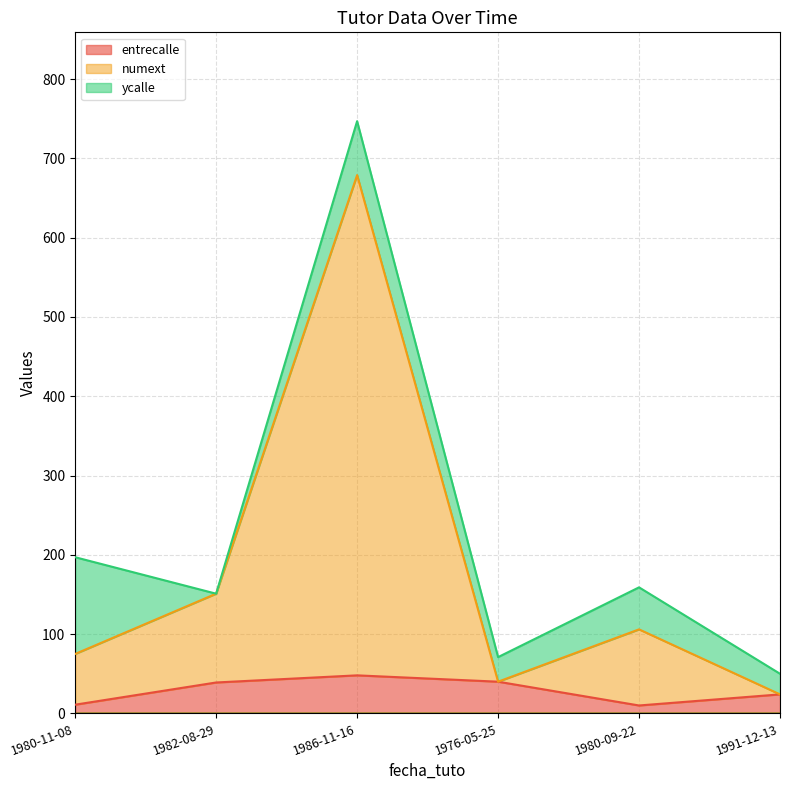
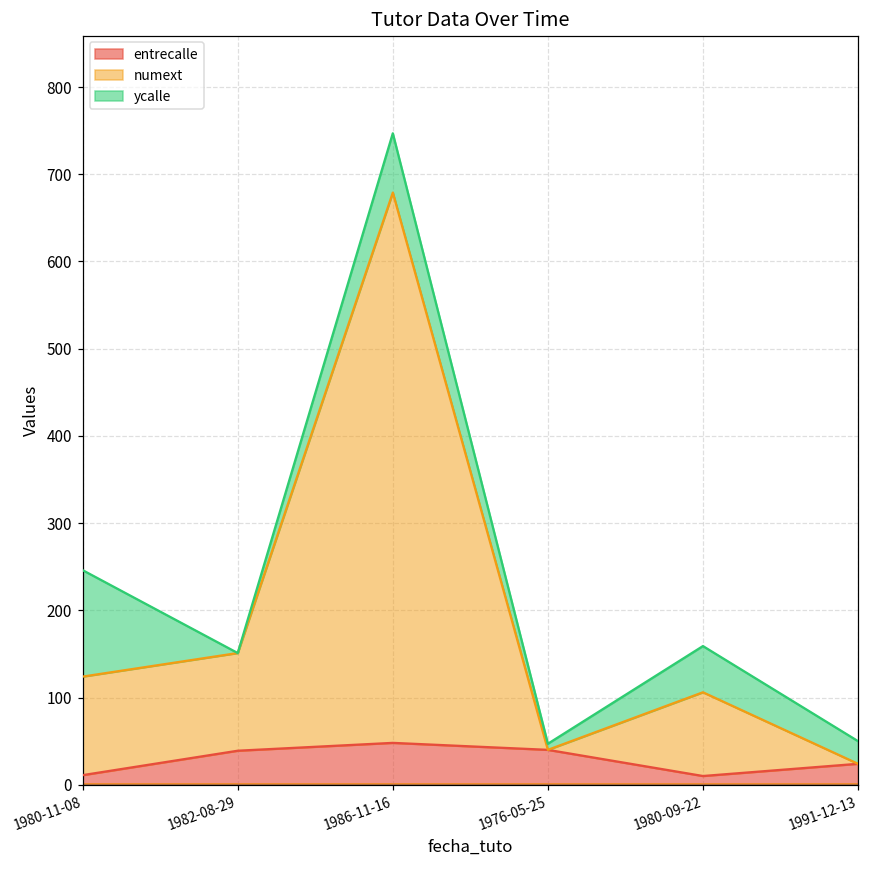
  {
    "entrecalle": {
      "1980-11-08": 10,
      "1982-08-29": 40,
      "1986-11-16": 50,
      "1980-09-22": 10
    },
    "numext": {
-     "1980-11-08": 60,
+     "1980-11-08": 110,
      "1986-11-16": 630,
      "1980-09-22": 100
    },
    "ycalle": {
      "1980-11-08": 120,
      "1986-11-16": 70,
-     "1976-05-25": 30,
+     "1976-05-25": 10,
      "1980-09-22": 50,
      "1991-12-13": 30
    }
  }
